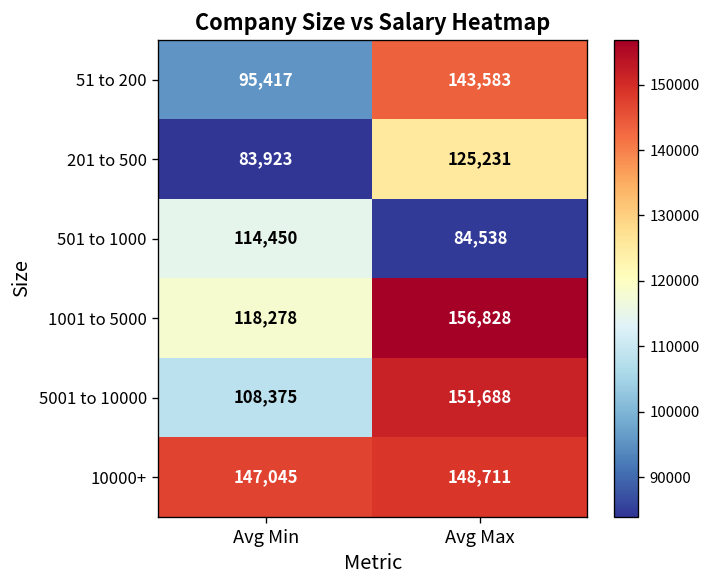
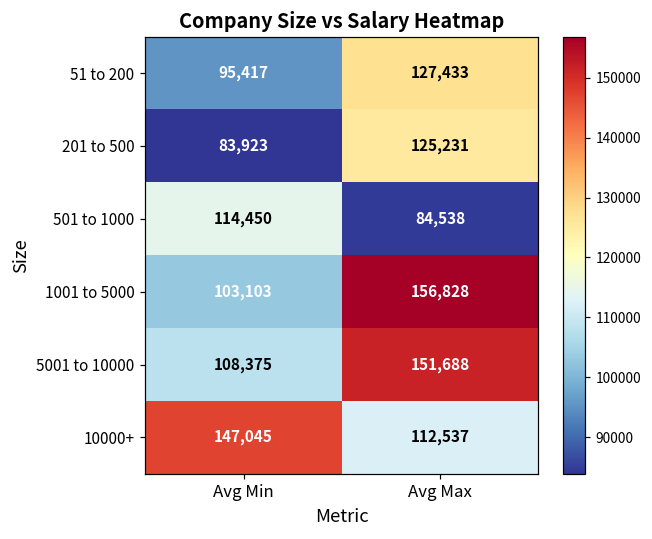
  {
    "51 to 200": {
      "Avg Min": "95,417",
-     "Avg Max": "143,583"
+     "Avg Max": "127,433"
    },
    "201 to 500": {
      "Avg Min": "83,923",
      "Avg Max": "125,231"
    },
    "501 to 1000": {
      "Avg Min": "114,450",
      "Avg Max": "84,538"
    },
    "1001 to 5000": {
-     "Avg Min": "118,278",
+     "Avg Min": "103,103",
      "Avg Max": "156,828"
    },
    "5001 to 10000": {
      "Avg Min": "108,375",
      "Avg Max": "151,688"
    },
    "10000+": {
      "Avg Min": "147,045",
-     "Avg Max": "148,711"
+     "Avg Max": "112,537"
    }
  }
